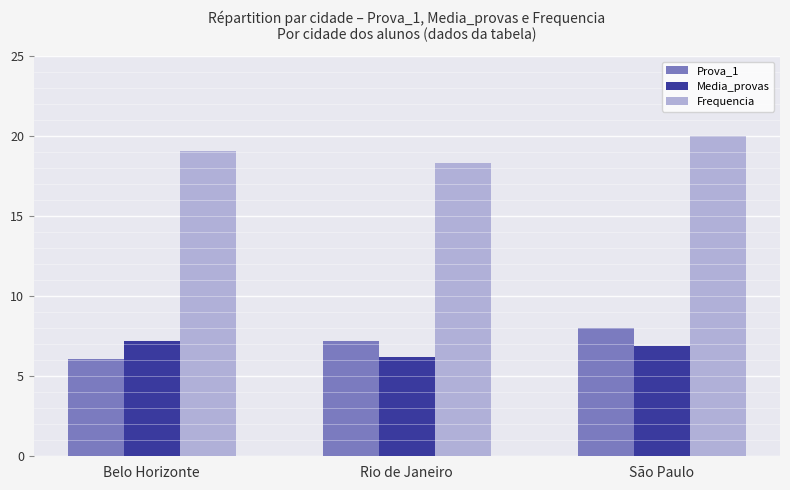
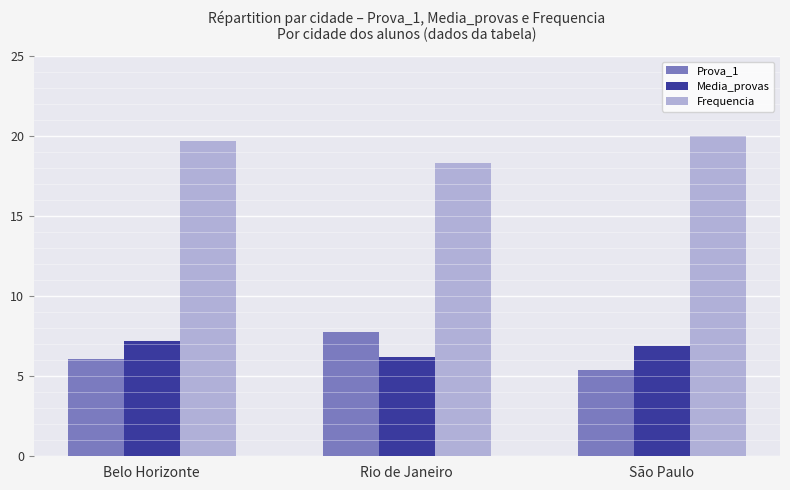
  {
    "Prova_1": {
      "Belo Horizonte": 6.1,
-     "Rio de Janeiro": 7.2,
-     "São Paulo": 8.0
+     "Rio de Janeiro": 7.8,
+     "São Paulo": 5.4
    },
    "Media_provas": {
      "Belo Horizonte": 7.2,
      "Rio de Janeiro": 6.2,
      "São Paulo": 6.9
    },
    "Frequencia": {
-     "Belo Horizonte": 19.1,
+     "Belo Horizonte": 19.7,
      "Rio de Janeiro": 18.3,
      "São Paulo": 20.0
    }
  }
